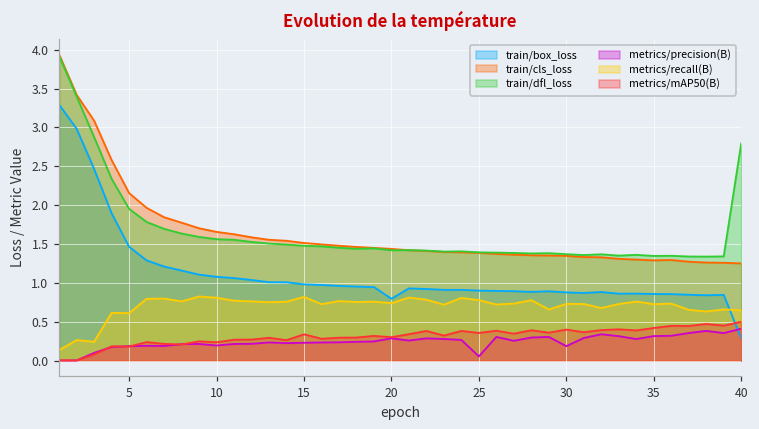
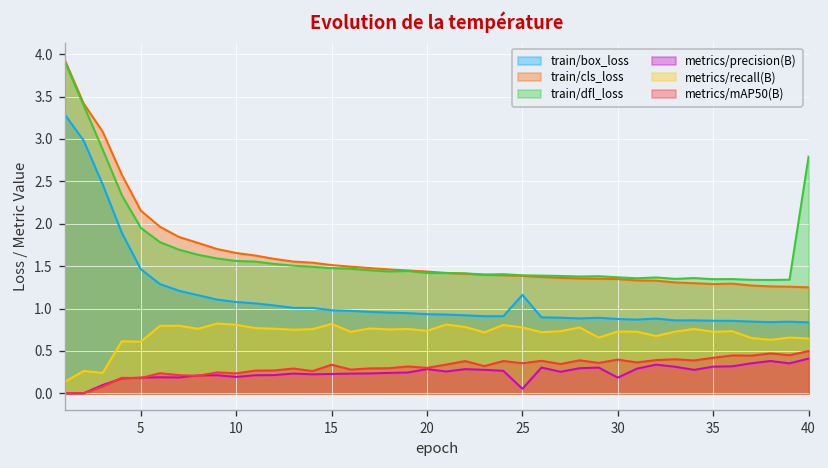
  {
    "train/box_loss": {
      "5": 1.5,
      "10": 1.1,
      "15": 1.0,
-     "20": 0.8,
-     "25": 0.9,
+     "20": 0.9,
+     "25": 1.2,
      "30": 0.9,
      "35": 0.9,
-     "40": 0.3
+     "40": 0.8
    },
    "train/dfl_loss": {
      "5": 2.0,
      "10": 1.6,
      "35": 1.3,
      "40": 2.8
    },
    "metrics/precision(B)": {
      "10": 0.2,
      "15": 0.2,
      "25": 0.1,
      "30": 0.2,
      "35": 0.3,
      "40": 0.4
    }
  }
